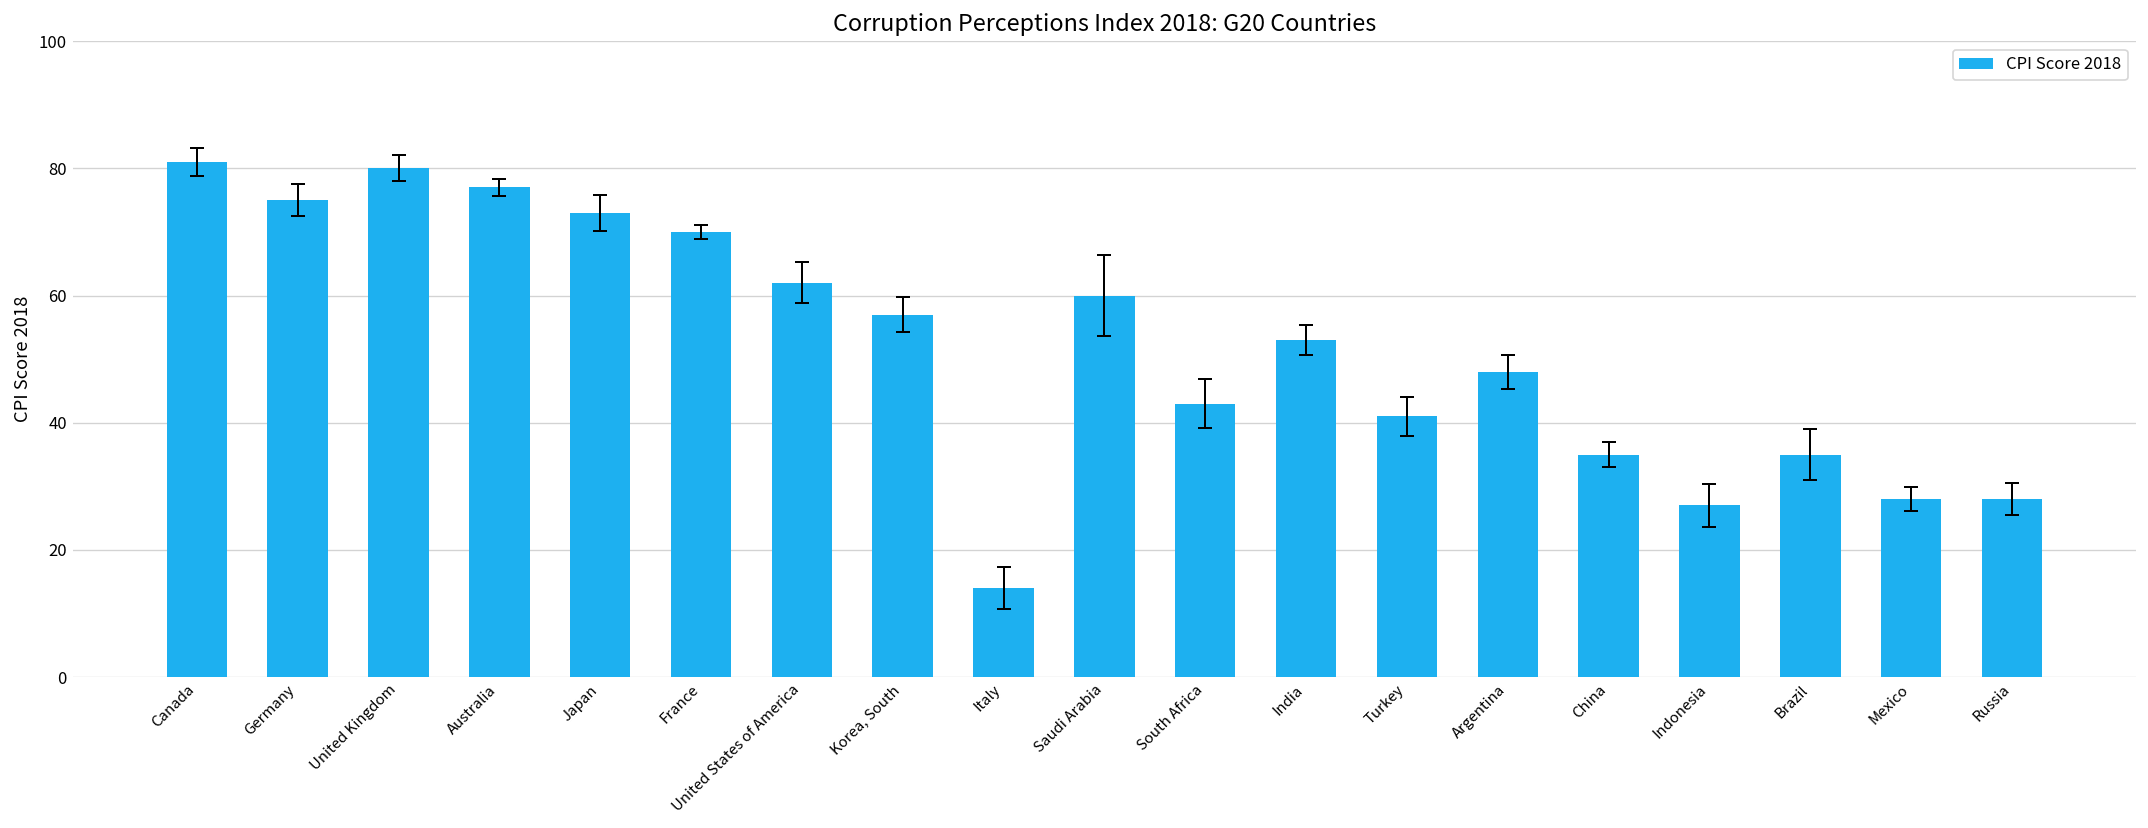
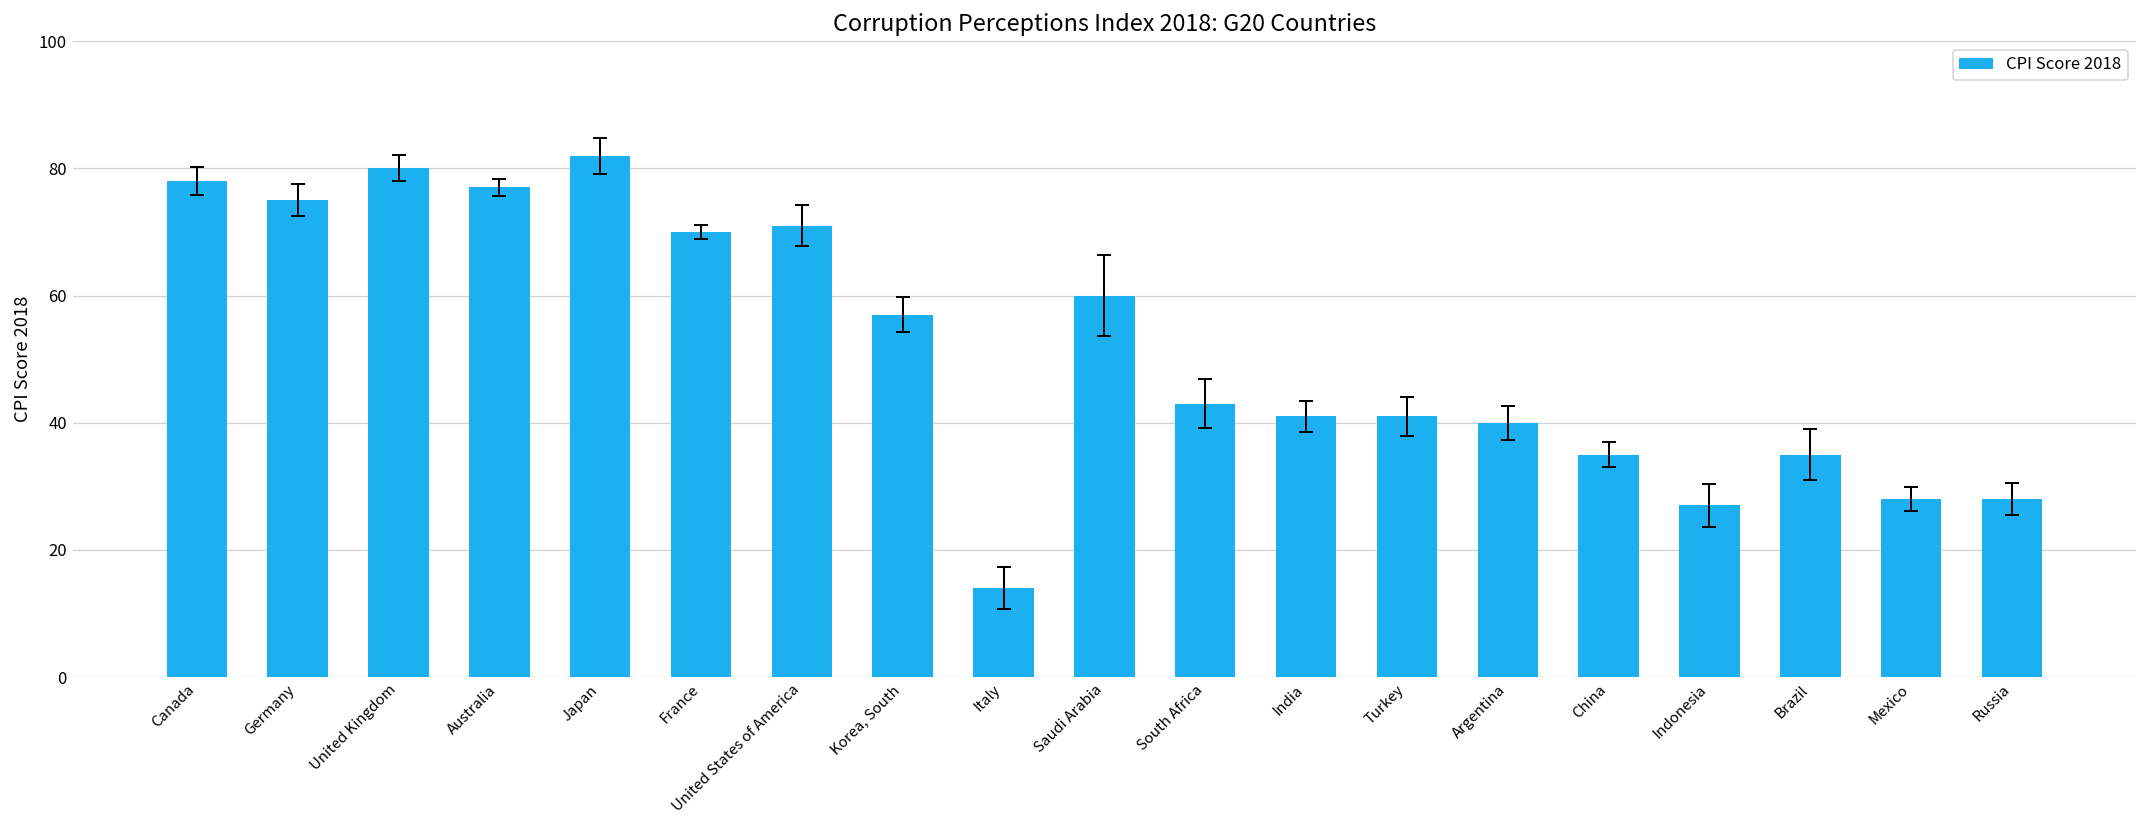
  {
    "CPI Score 2018": {
-     "Canada": 81,
+     "Canada": 78,
      "Germany": 75,
      "United Kingdom": 80,
      "Australia": 77,
-     "Japan": 73,
+     "Japan": 82,
      "France": 70,
-     "United States of America": 62,
+     "United States of America": 71,
      "Korea, South": 57,
      "Italy": 14,
      "Saudi Arabia": 60,
      "South Africa": 43,
-     "India": 53,
+     "India": 41,
      "Turkey": 41,
-     "Argentina": 48,
+     "Argentina": 40,
      "China": 35,
      "Indonesia": 27,
      "Brazil": 35,
      "Mexico": 28,
      "Russia": 28
    }
  }
